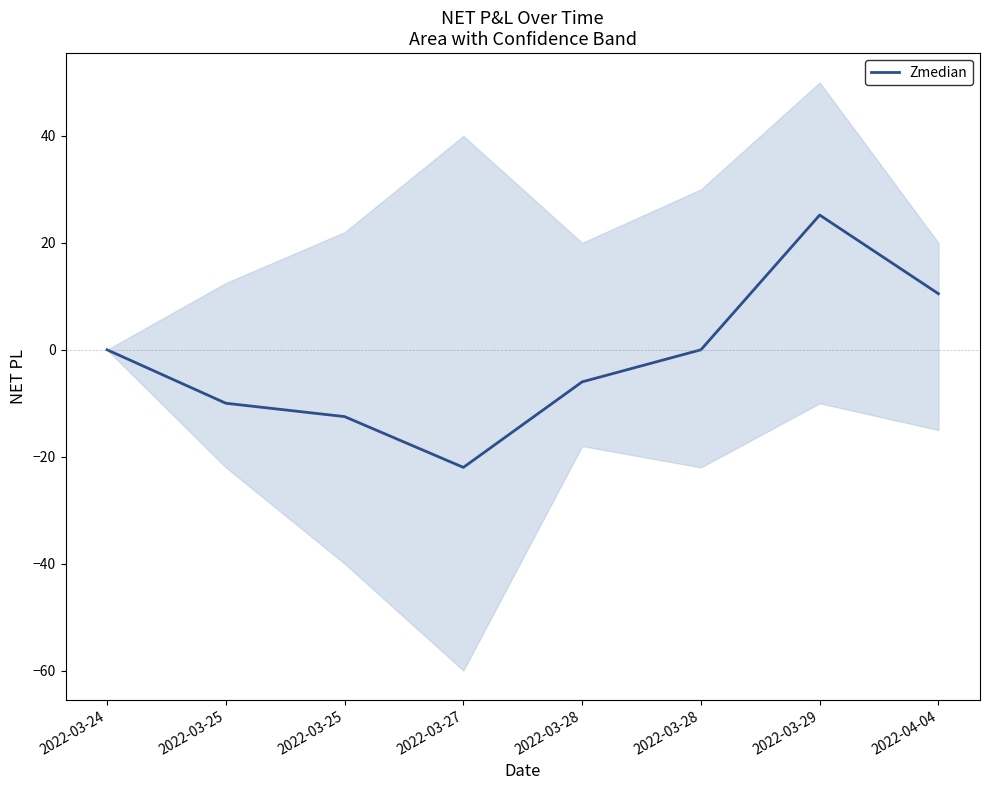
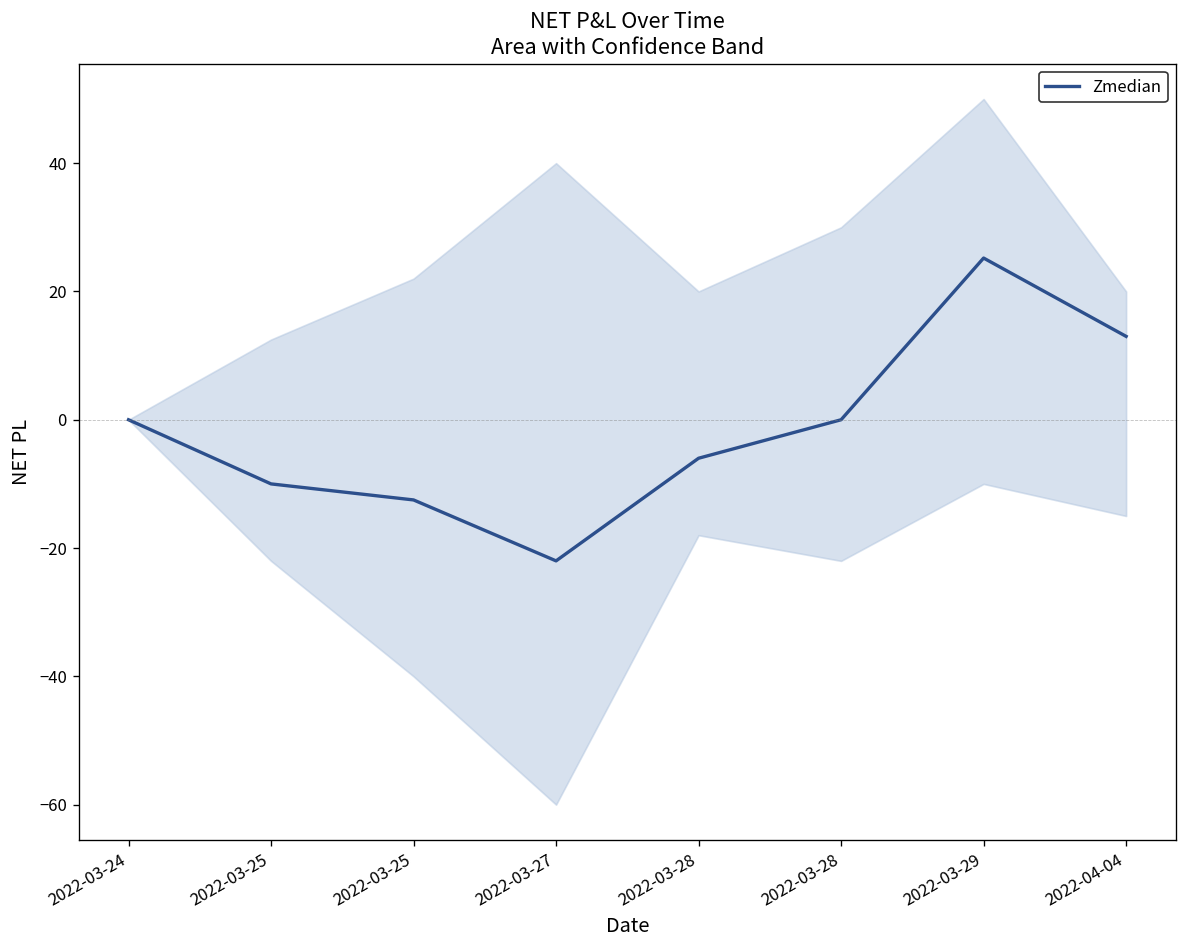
  {
    "Zmedian": {
      "2022-03-27": -22,
      "2022-03-29": 25,
-     "2022-04-04": 10
+     "2022-04-04": 13
    }
  }
